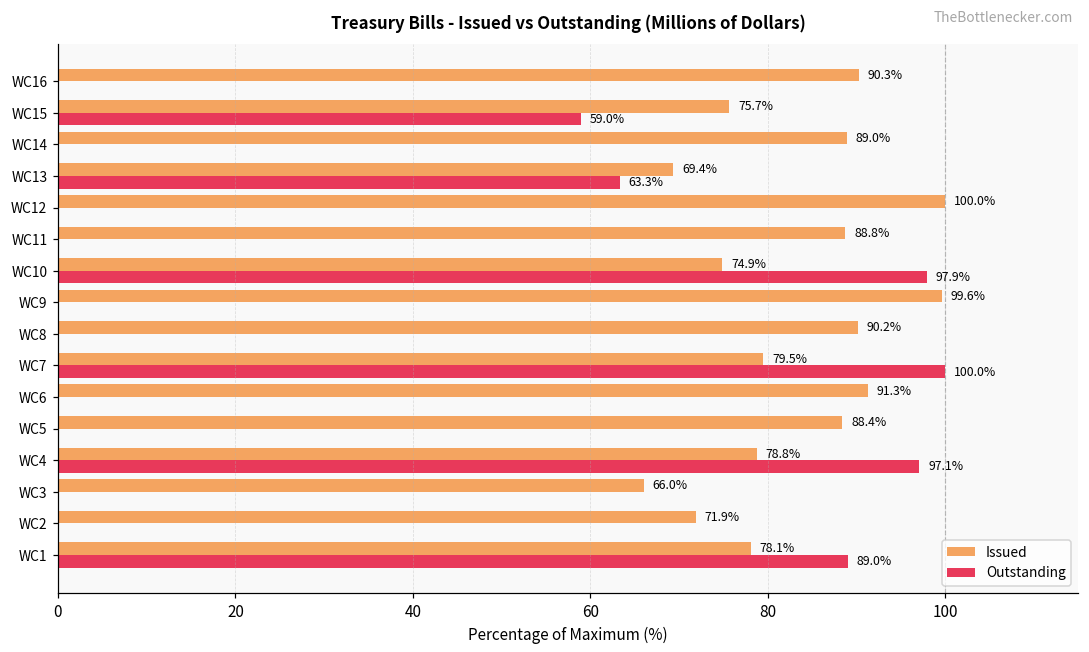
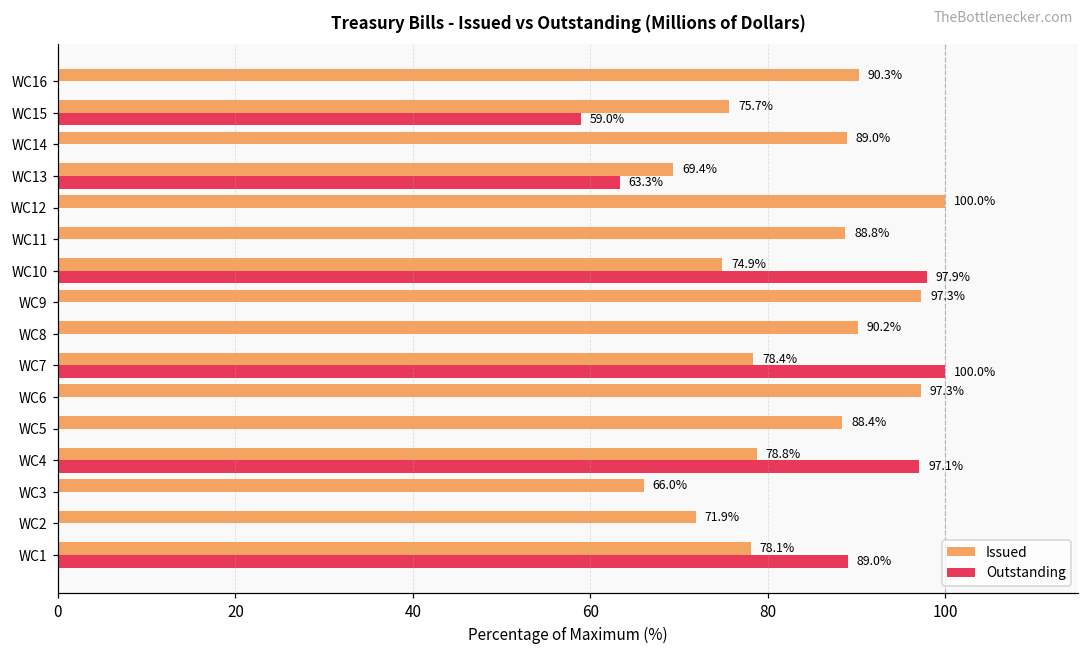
  {
    "Issued": {
      "WC16": "90.3%",
      "WC15": "75.7%",
      "WC14": "89.0%",
      "WC13": "69.4%",
      "WC12": "100.0%",
      "WC11": "88.8%",
      "WC10": "74.9%",
-     "WC9": "99.6%",
+     "WC9": "97.3%",
      "WC8": "90.2%",
-     "WC7": "79.5%",
-     "WC6": "91.3%",
+     "WC7": "78.4%",
+     "WC6": "97.3%",
      "WC5": "88.4%",
      "WC4": "78.8%",
      "WC3": "66.0%",
      "WC2": "71.9%",
      "WC1": "78.1%"
    },
    "Outstanding": {
      "WC15": "59.0%",
      "WC13": "63.3%",
      "WC10": "97.9%",
      "WC7": "100.0%",
      "WC4": "97.1%",
      "WC1": "89.0%"
    }
  }
